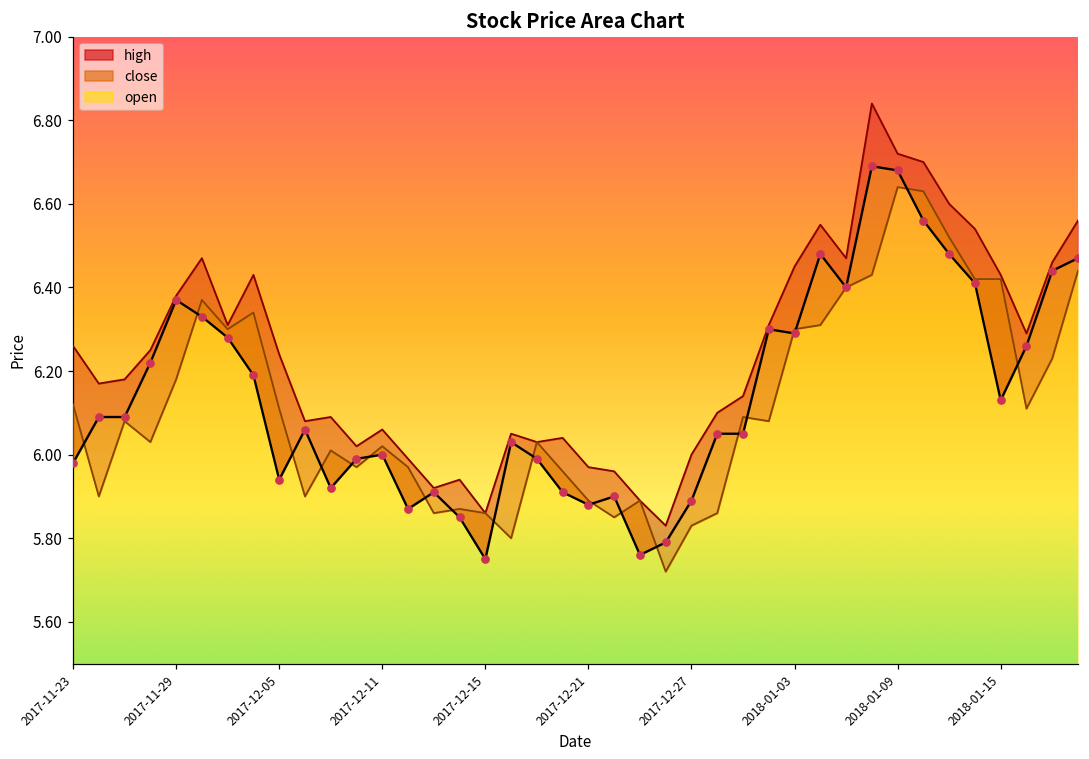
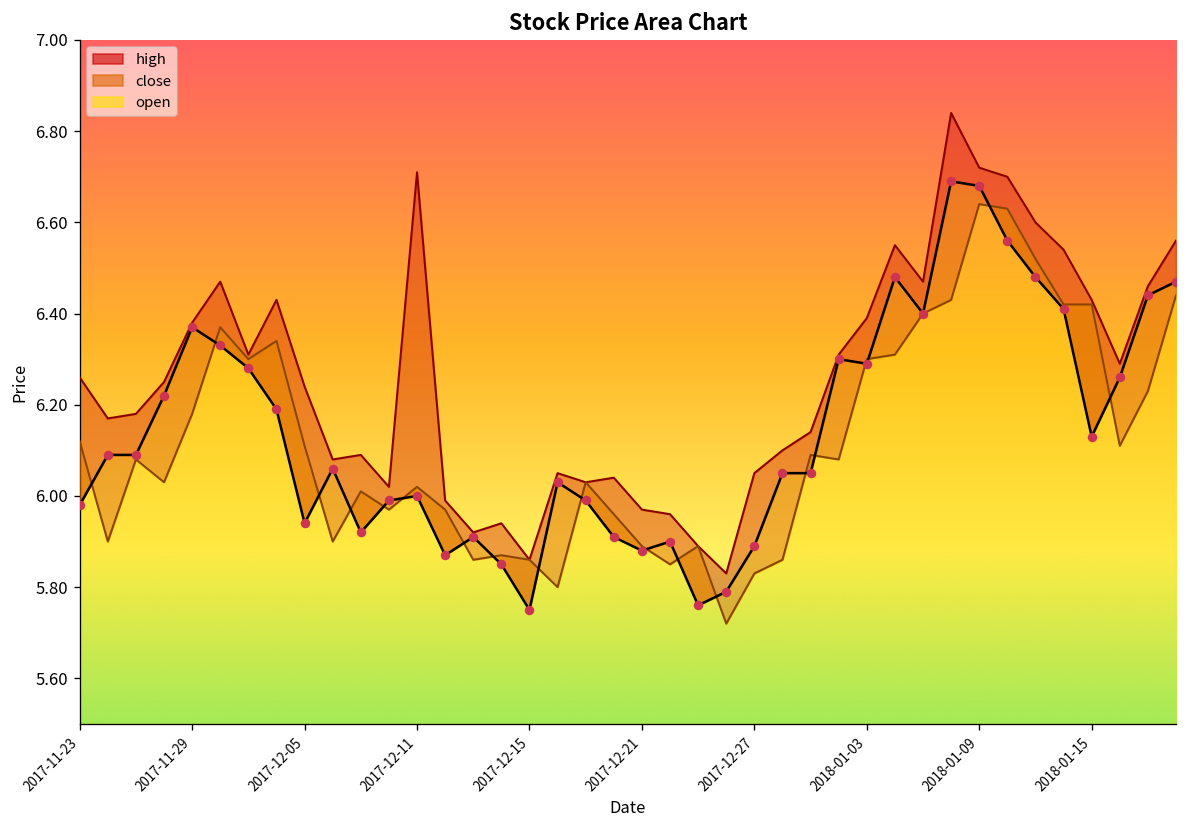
  {
    "high": {
      "2017-11-23": 6.26,
      "2017-11-29": 6.38,
      "2017-12-05": 6.24,
-     "2017-12-11": 6.06,
+     "2017-12-11": 6.71,
      "2017-12-21": 5.97,
-     "2017-12-27": 6.00,
-     "2018-01-03": 6.45,
+     "2017-12-27": 6.05,
+     "2018-01-03": 6.39,
      "2018-01-09": 6.72,
      "2018-01-15": 6.43
    }
  }
